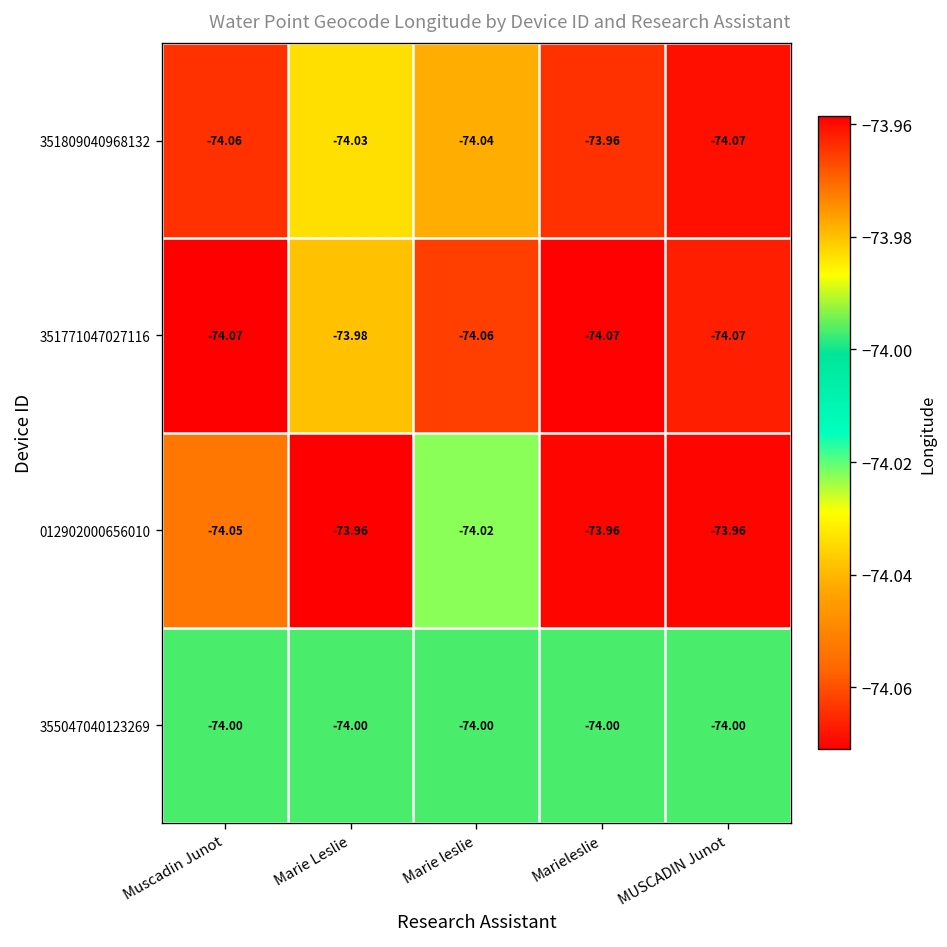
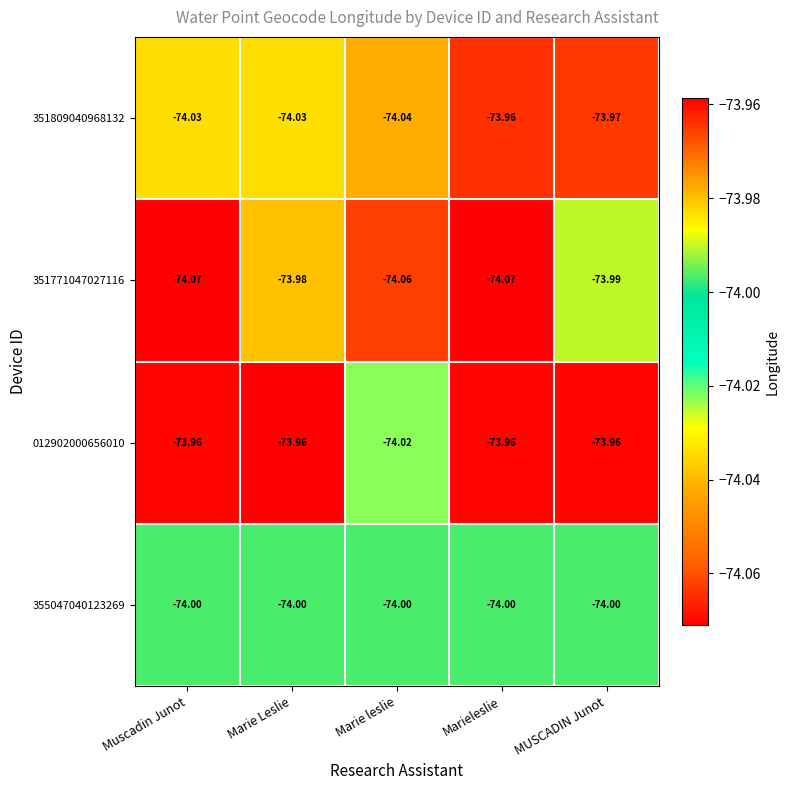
  {
    "351809040968132": {
-     "Muscadin Junot": -74.06,
+     "Muscadin Junot": -74.03,
      "Marie Leslie": -74.03,
      "Marie leslie": -74.04,
      "Marieleslie": -73.96,
-     "MUSCADIN Junot": -74.07
+     "MUSCADIN Junot": -73.97
    },
    "351771047027116": {
      "Muscadin Junot": -74.07,
      "Marie Leslie": -73.98,
      "Marie leslie": -74.06,
      "Marieleslie": -74.07,
-     "MUSCADIN Junot": -74.07
+     "MUSCADIN Junot": -73.99
    },
    "012902000656010": {
-     "Muscadin Junot": -74.05,
+     "Muscadin Junot": -73.96,
      "Marie Leslie": -73.96,
      "Marie leslie": -74.02,
      "Marieleslie": -73.96,
      "MUSCADIN Junot": -73.96
    },
    "355047040123269": {
      "Muscadin Junot": -74.00,
      "Marie Leslie": -74.00,
      "Marie leslie": -74.00,
      "Marieleslie": -74.00,
      "MUSCADIN Junot": -74.00
    }
  }
